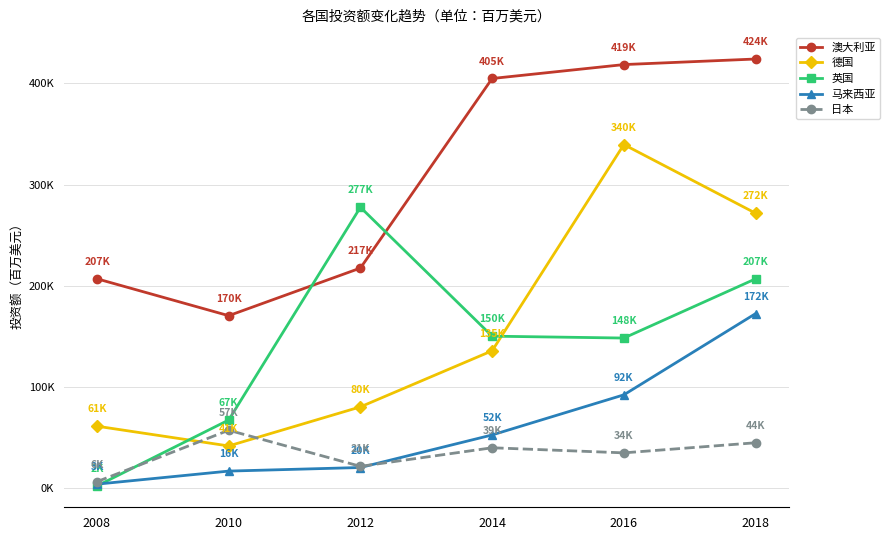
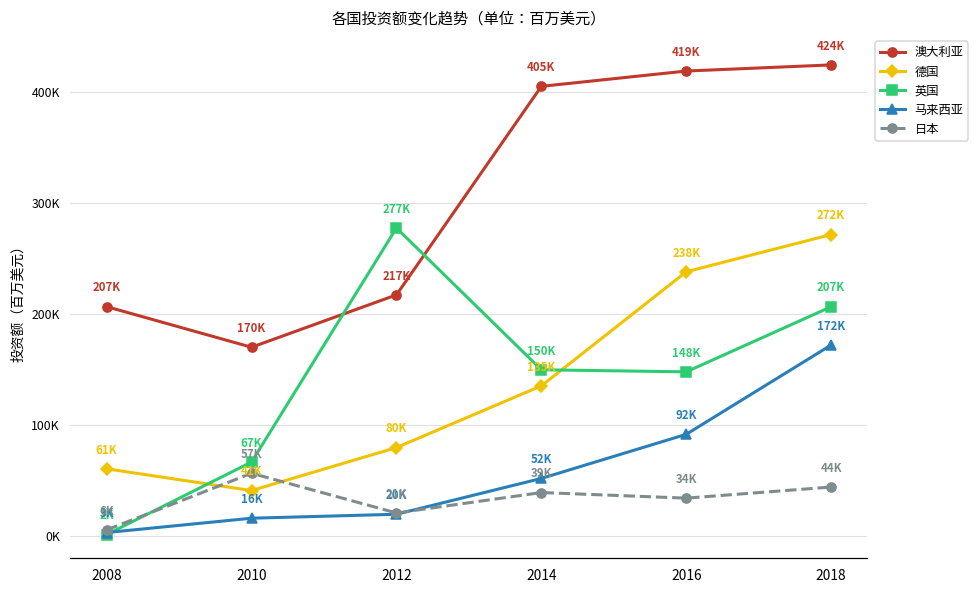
  {
    "澳大利亚": {
      "2008": "207K",
      "2010": "170K",
      "2012": "217K",
      "2014": "405K",
      "2016": "419K",
      "2018": "424K"
    },
    "德国": {
      "2008": "61K",
      "2012": "80K",
-     "2016": "340K",
+     "2016": "238K",
      "2018": "272K"
    },
    "英国": {
      "2010": "67K",
      "2012": "277K",
      "2014": "150K",
      "2016": "148K",
      "2018": "207K"
    },
    "马来西亚": {
      "2010": "16K",
      "2014": "52K",
      "2016": "92K",
      "2018": "172K"
    },
    "日本": {
      "2016": "34K",
      "2018": "44K"
    }
  }
